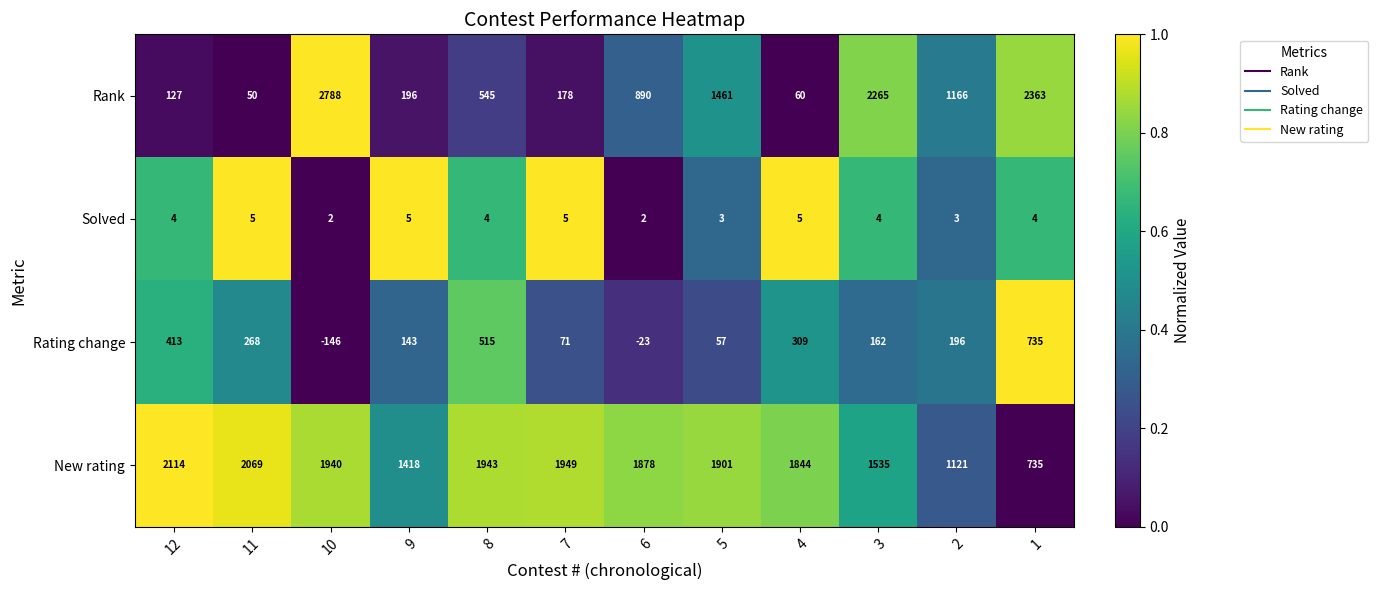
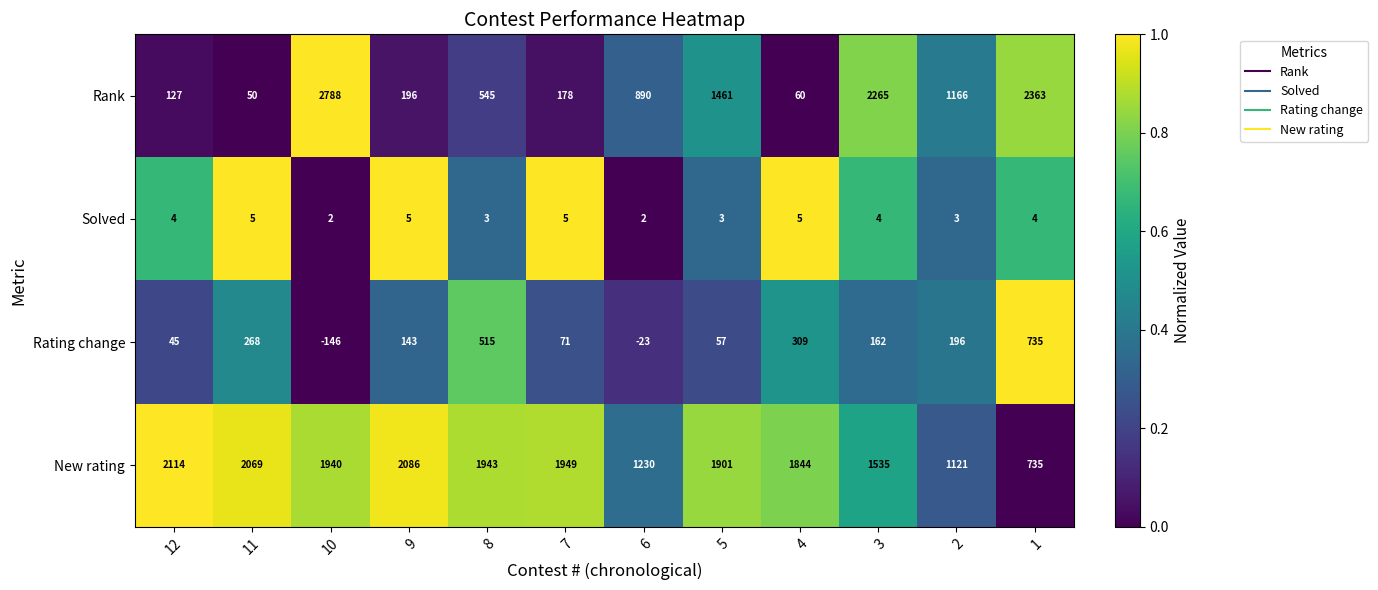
  {
    "Rank": {
      "12": 127,
      "11": 50,
      "10": 2788,
      "9": 196,
      "8": 545,
      "7": 178,
      "6": 890,
      "5": 1461,
      "4": 60,
      "3": 2265,
      "2": 1166,
      "1": 2363
    },
    "Solved": {
      "12": 4,
      "11": 5,
      "10": 2,
      "9": 5,
-     "8": 4,
+     "8": 3,
      "7": 5,
      "6": 2,
      "5": 3,
      "4": 5,
      "3": 4,
      "2": 3,
      "1": 4
    },
    "Rating change": {
-     "12": 413,
+     "12": 45,
      "11": 268,
      "10": -146,
      "9": 143,
      "8": 515,
      "7": 71,
      "6": -23,
      "5": 57,
      "4": 309,
      "3": 162,
      "2": 196,
      "1": 735
    },
    "New rating": {
      "12": 2114,
      "11": 2069,
      "10": 1940,
-     "9": 1418,
+     "9": 2086,
      "8": 1943,
      "7": 1949,
-     "6": 1878,
+     "6": 1230,
      "5": 1901,
      "4": 1844,
      "3": 1535,
      "2": 1121,
      "1": 735
    }
  }
